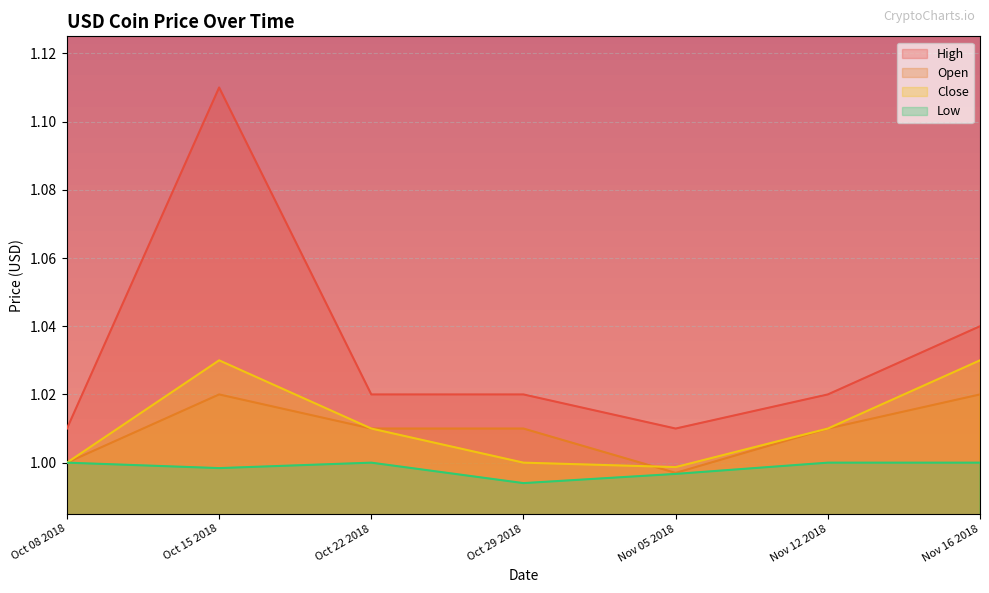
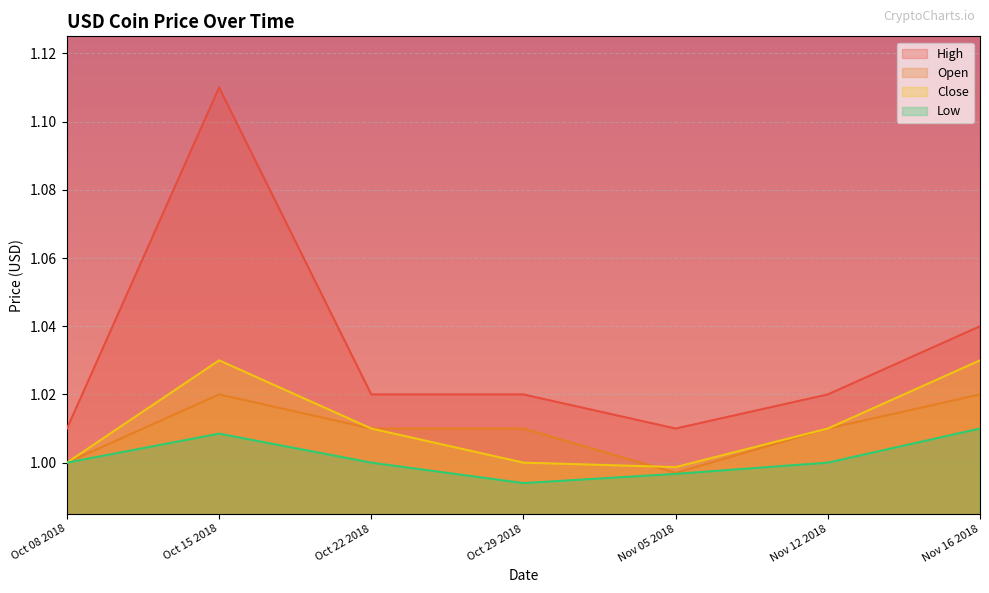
  {
    "Low": {
-     "Oct 15 2018": 0.998,
+     "Oct 15 2018": 1.009,
      "Oct 22 2018": 1.000,
      "Oct 29 2018": 0.994,
      "Nov 12 2018": 1.000,
-     "Nov 16 2018": 1.00
+     "Nov 16 2018": 1.01
    }
  }
